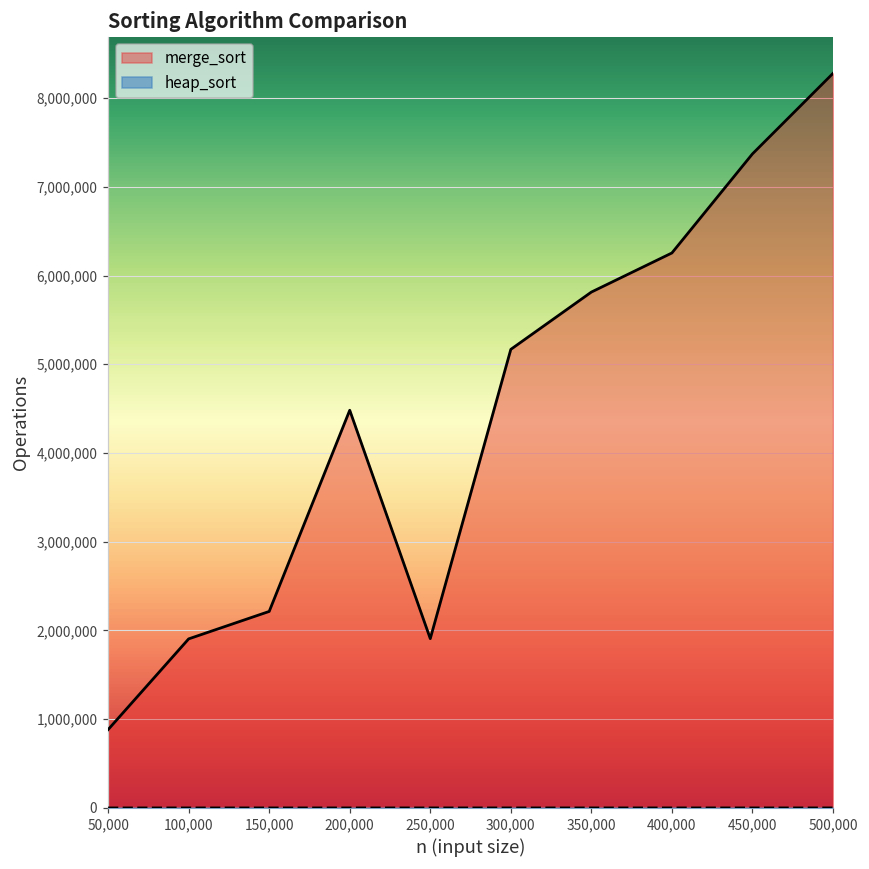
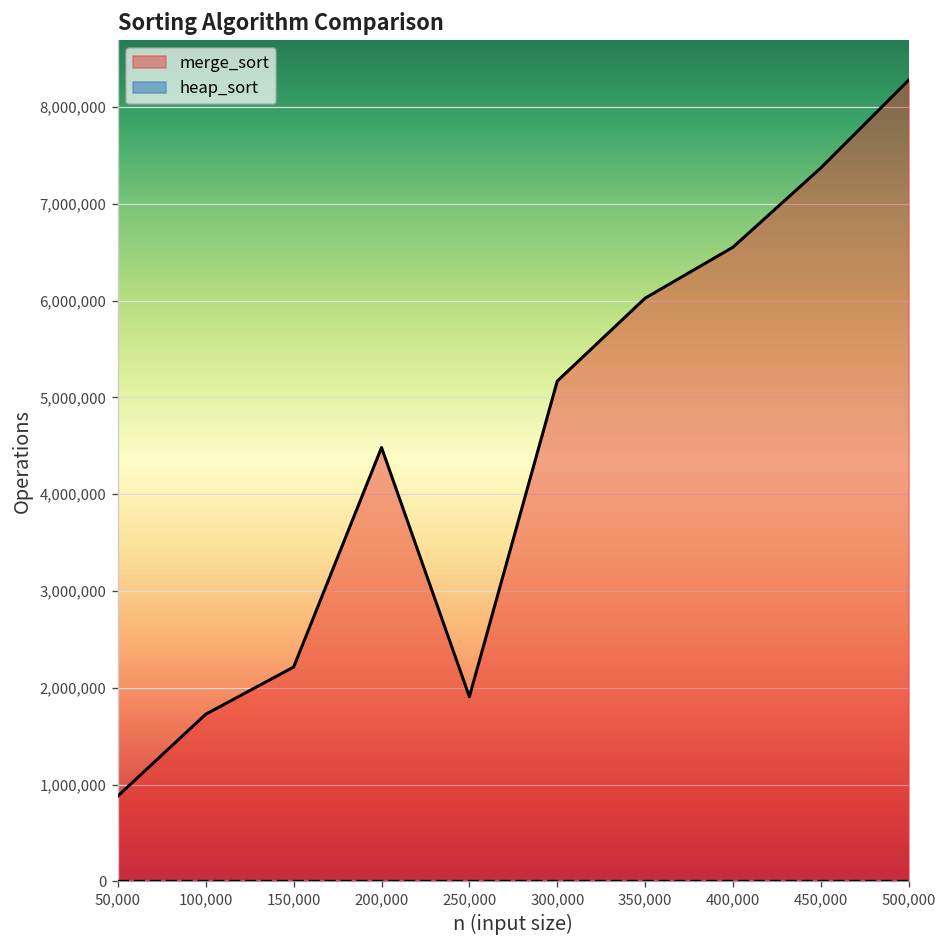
  {
    "merge_sort": {
      "50,000": "900,000",
-     "100,000": "1,900,000",
+     "100,000": "1,700,000",
      "150,000": "2,200,000",
      "200,000": "4,500,000",
      "250,000": "1,900,000",
      "300,000": "5,200,000",
-     "350,000": "5,800,000",
-     "400,000": "6,300,000",
+     "350,000": "6,000,000",
+     "400,000": "6,600,000",
      "450,000": "7,400,000",
      "500,000": "8,300,000"
    },
    "heap_sort": {
      "50,000": "0",
      "100,000": "0",
      "150,000": "0",
      "200,000": "0",
      "250,000": "0",
      "300,000": "0",
      "350,000": "0",
      "400,000": "0",
      "450,000": "0",
      "500,000": "0"
    }
  }
